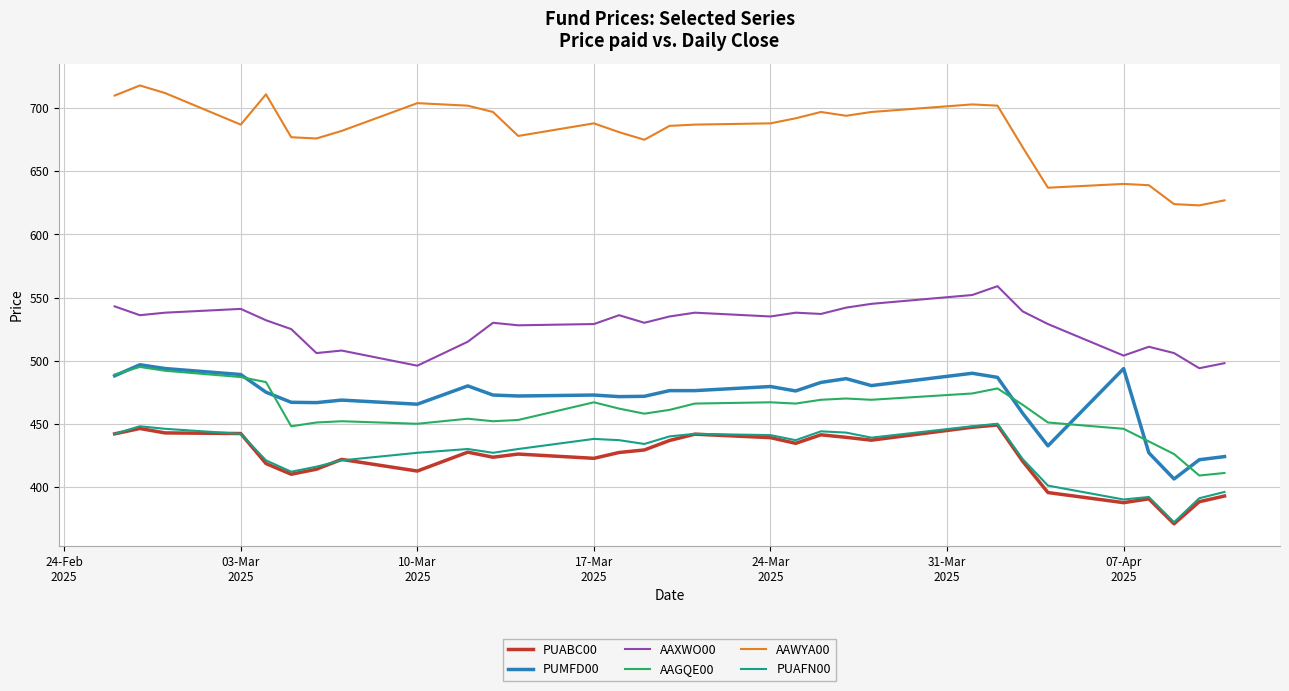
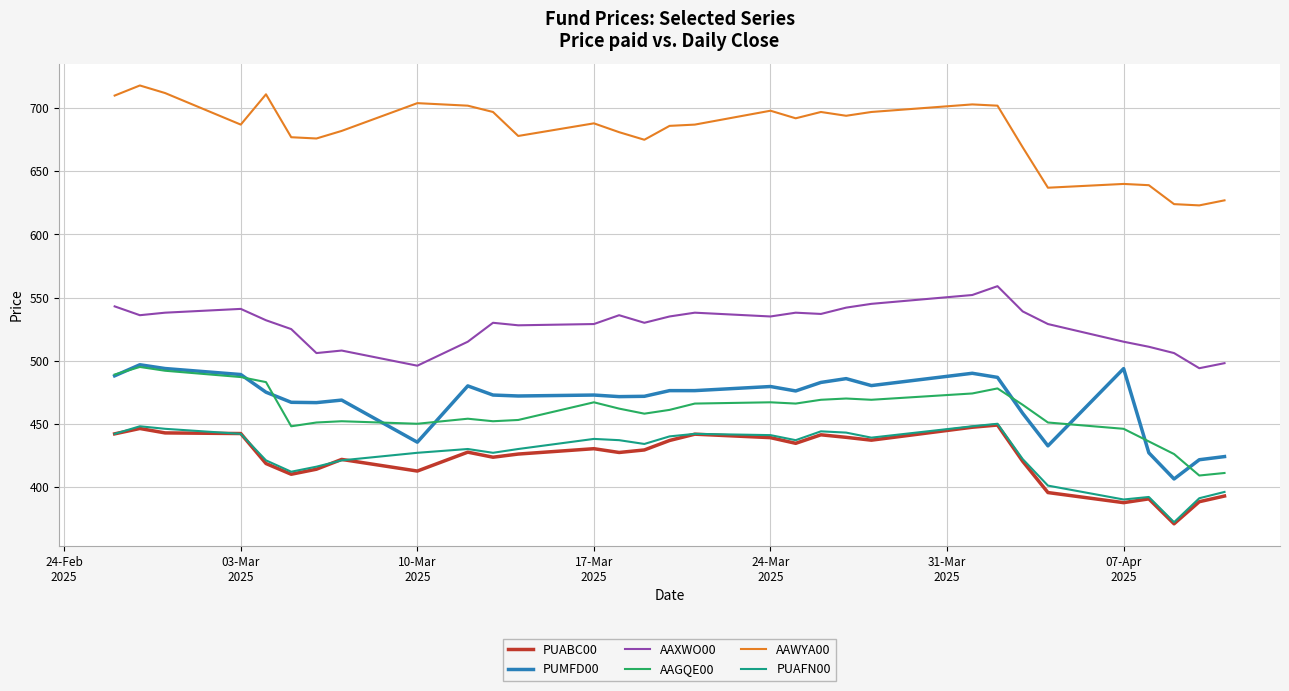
  {
    "PUABC00": {
      "10-Mar 2025": 413,
-     "17-Mar 2025": 423,
+     "17-Mar 2025": 430,
      "24-Mar 2025": 439,
      "07-Apr 2025": 388
    },
    "PUMFD00": {
      "03-Mar 2025": 489,
-     "10-Mar 2025": 466,
+     "10-Mar 2025": 435,
      "17-Mar 2025": 473,
      "24-Mar 2025": 480,
      "07-Apr 2025": 494
    },
    "AAXWO00": {
      "03-Mar 2025": 541,
      "10-Mar 2025": 496,
      "17-Mar 2025": 529,
      "24-Mar 2025": 535,
-     "07-Apr 2025": 504
+     "07-Apr 2025": 515
    },
    "AAWYA00": {
      "03-Mar 2025": 687,
      "10-Mar 2025": 704,
      "17-Mar 2025": 688,
-     "24-Mar 2025": 688,
+     "24-Mar 2025": 698,
      "07-Apr 2025": 640
    }
  }
